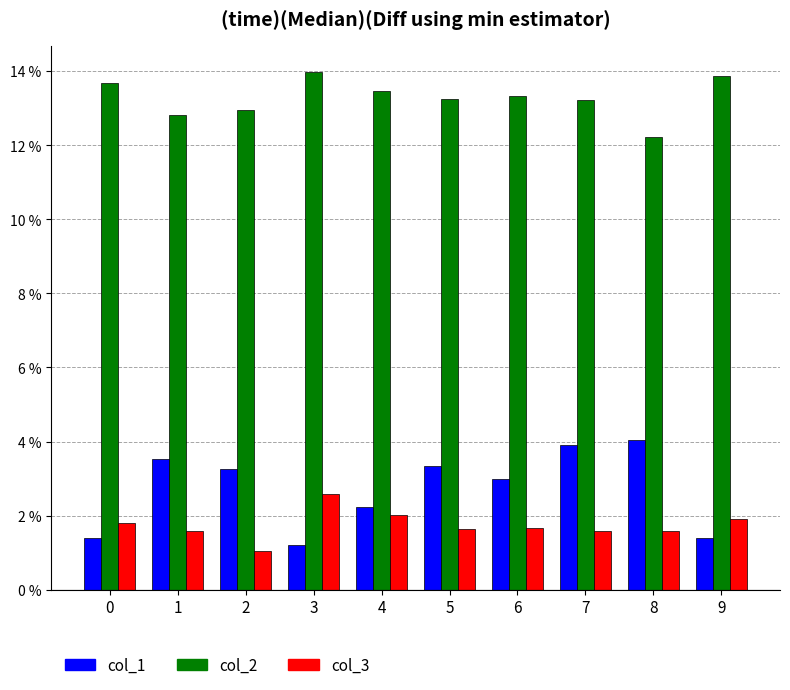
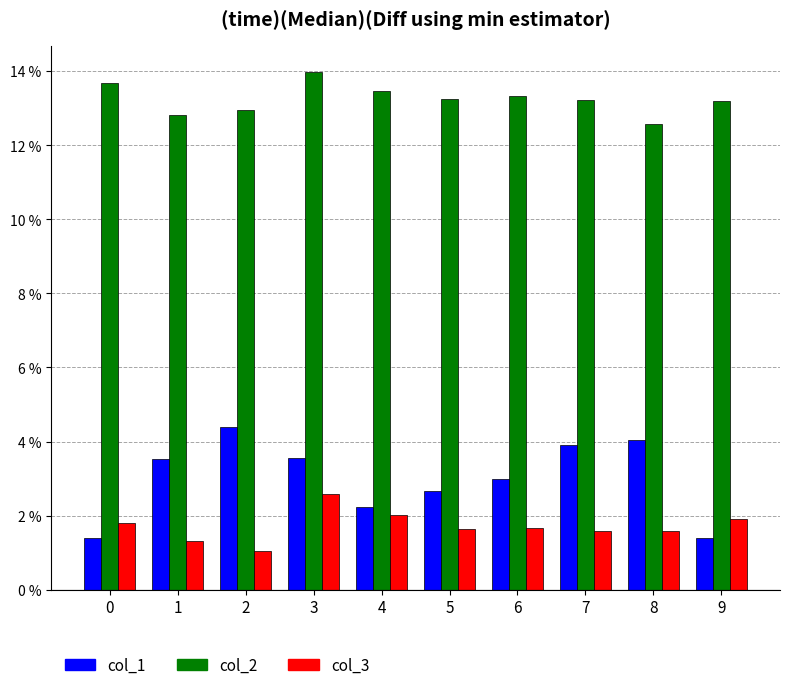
  {
    "col_1": {
      "0": "1.4 %",
      "1": "3.5 %",
-     "2": "3.3 %",
-     "3": "1.2 %",
+     "2": "4.4 %",
+     "3": "3.6 %",
      "4": "2.2 %",
-     "5": "3.3 %",
+     "5": "2.7 %",
      "6": "3.0 %",
      "7": "3.9 %",
      "8": "4.0 %",
      "9": "1.4 %"
    },
    "col_2": {
      "0": "13.7 %",
      "1": "12.8 %",
      "2": "12.9 %",
      "3": "14.0 %",
      "4": "13.5 %",
      "5": "13.2 %",
      "6": "13.3 %",
      "7": "13.2 %",
-     "8": "12.2 %",
-     "9": "13.9 %"
+     "8": "12.6 %",
+     "9": "13.2 %"
    },
    "col_3": {
      "0": "1.8 %",
-     "1": "1.6 %",
+     "1": "1.3 %",
      "2": "1.1 %",
      "3": "2.6 %",
      "4": "2.0 %",
      "5": "1.6 %",
      "6": "1.7 %",
      "7": "1.6 %",
      "8": "1.6 %",
      "9": "1.9 %"
    }
  }
